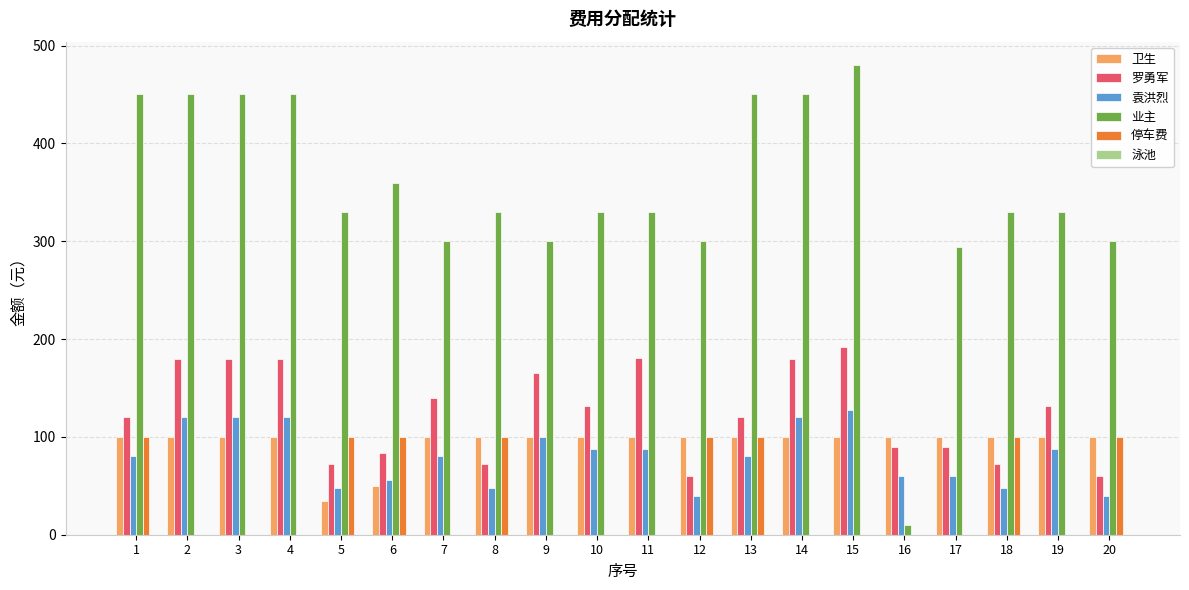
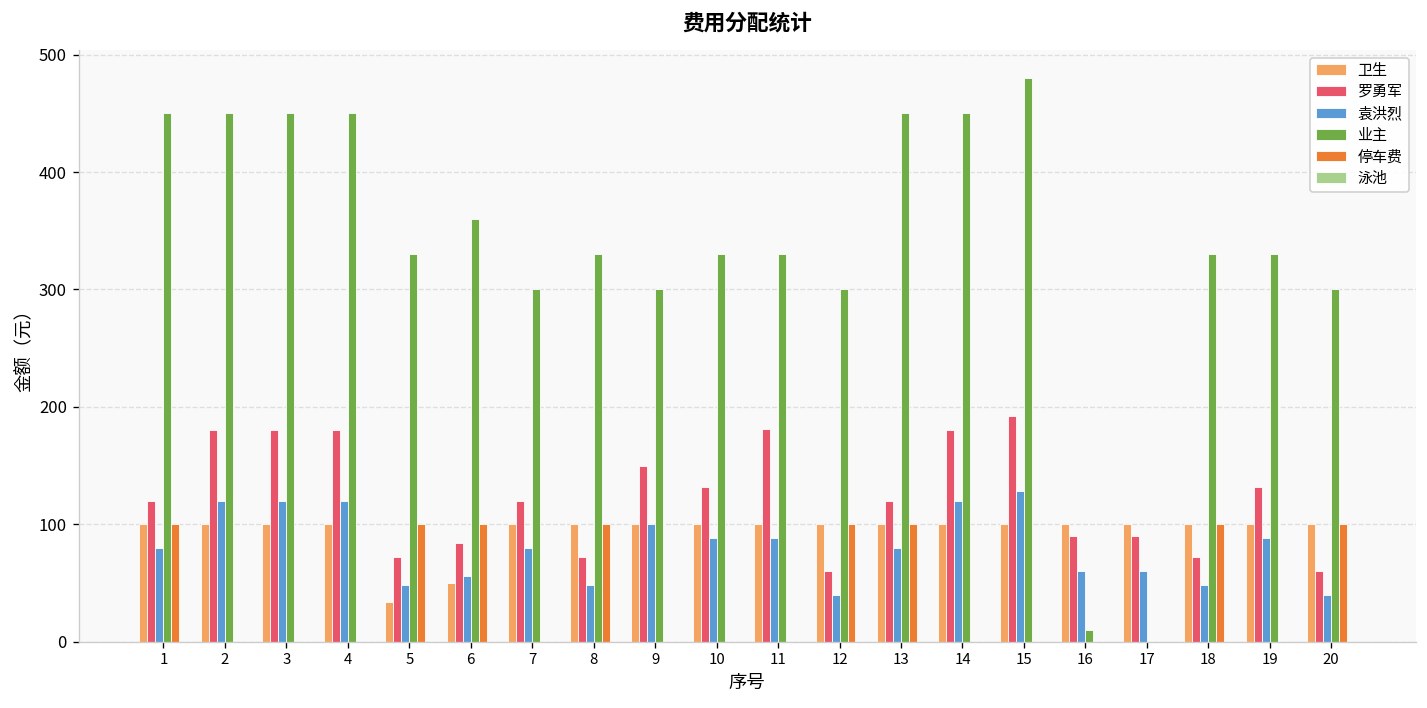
  {
    "卫生": {
      "1": 100,
      "2": 100,
      "3": 100,
      "4": 100,
      "5": 30,
      "6": 50,
      "7": 100,
      "8": 100,
      "9": 100,
      "10": 100,
      "11": 100,
      "12": 100,
      "13": 100,
      "14": 100,
      "15": 100,
      "16": 100,
      "17": 100,
      "18": 100,
      "19": 100,
      "20": 100
    },
    "罗勇军": {
      "1": 120,
      "2": 180,
      "3": 180,
      "4": 180,
      "5": 70,
      "6": 80,
-     "7": 140,
+     "7": 120,
      "8": 70,
-     "9": 170,
+     "9": 150,
      "10": 130,
      "11": 180,
      "12": 60,
      "13": 120,
      "14": 180,
      "15": 190,
      "16": 90,
      "17": 90,
      "18": 70,
      "19": 130,
      "20": 60
    },
    "袁洪烈": {
      "1": 80,
      "2": 120,
      "3": 120,
      "4": 120,
      "5": 50,
      "6": 60,
      "7": 80,
      "8": 50,
      "9": 100,
      "10": 90,
      "11": 90,
      "12": 40,
      "13": 80,
      "14": 120,
      "15": 130,
      "16": 60,
      "17": 60,
      "18": 50,
      "19": 90,
      "20": 40
    },
    "业主": {
      "1": 450,
      "2": 450,
      "3": 450,
      "4": 450,
      "5": 330,
      "6": 360,
      "7": 300,
      "8": 330,
      "9": 300,
      "10": 330,
      "11": 330,
      "12": 300,
      "13": 450,
      "14": 450,
      "15": 480,
      "16": 10,
-     "17": 290,
+     "17": 0,
      "18": 330,
      "19": 330,
      "20": 300
    },
    "停车费": {
      "1": 100,
      "2": 0,
      "3": 0,
      "4": 0,
      "5": 100,
      "6": 100,
      "7": 0,
      "8": 100,
      "9": 0,
      "10": 0,
      "11": 0,
      "12": 100,
      "13": 100,
      "14": 0,
      "15": 0,
      "16": 0,
      "17": 0,
      "18": 100,
      "19": 0,
      "20": 100
    },
    "泳池": {
      "1": 0,
      "2": 0,
      "3": 0,
      "4": 0,
      "5": 0,
      "6": 0,
      "7": 0,
      "8": 0,
      "9": 0,
      "10": 0,
      "11": 0,
      "12": 0,
      "13": 0,
      "14": 0,
      "15": 0,
      "16": 0,
      "17": 0,
      "18": 0,
      "19": 0,
      "20": 0
    }
  }
